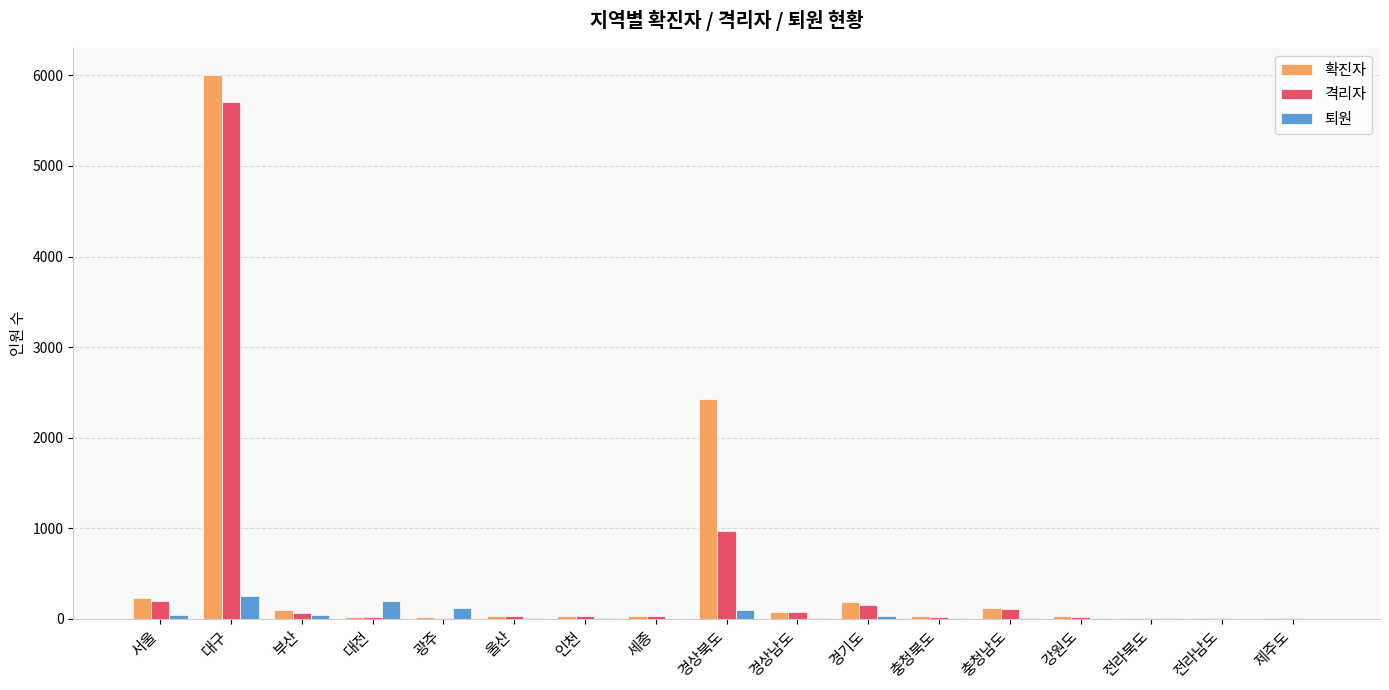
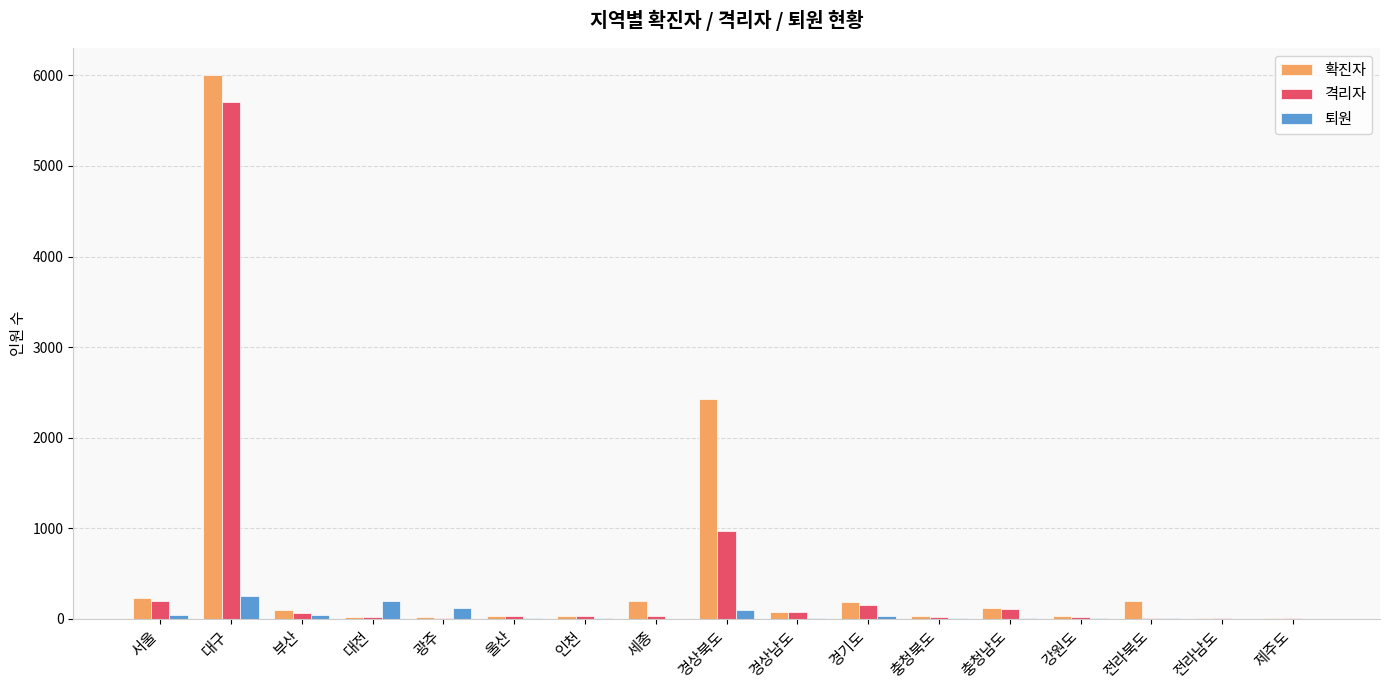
  {
    "확진자": {
      "서울": 200,
      "대구": 6000,
      "부산": 100,
-     "세종": 0,
+     "세종": 200,
      "경상북도": 2400,
      "경상남도": 100,
      "경기도": 200,
      "충청남도": 100,
      "강원도": 0,
-     "전라북도": 0
+     "전라북도": 200
    },
    "격리자": {
      "서울": 200,
      "대구": 5700,
      "부산": 100,
      "세종": 0,
      "경상북도": 1000,
      "경상남도": 100,
      "경기도": 100,
      "충청남도": 100
    },
    "퇴원": {
      "서울": 0,
      "대구": 300,
      "부산": 0,
      "대전": 200,
      "광주": 100,
      "세종": 0,
      "경상북도": 100,
      "경기도": 0
    }
  }
